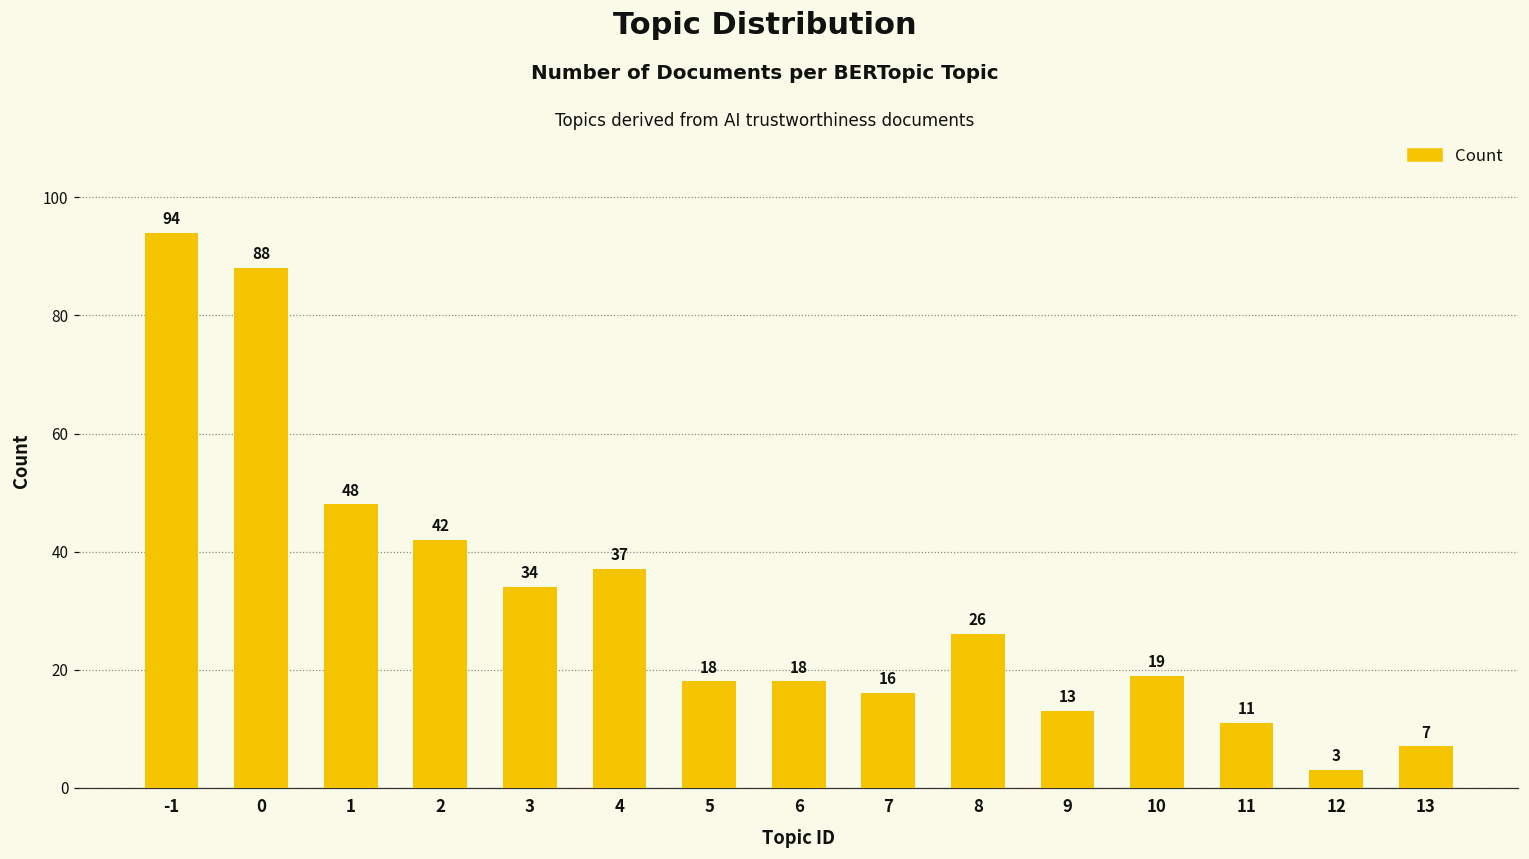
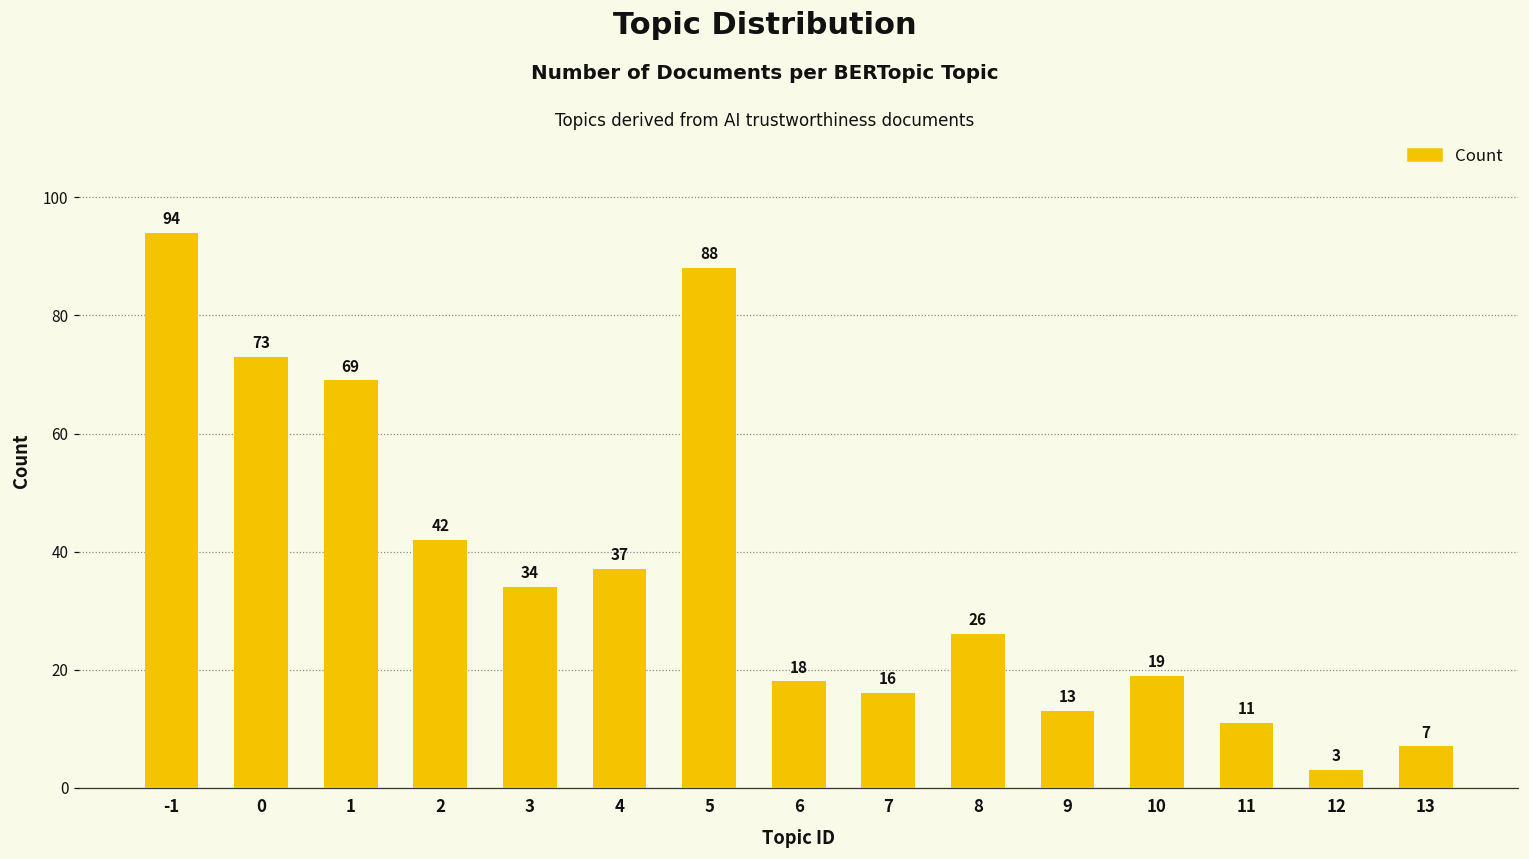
  {
    "-1": 94,
-   "0": 88,
-   "1": 48,
+   "0": 73,
+   "1": 69,
    "2": 42,
    "3": 34,
    "4": 37,
-   "5": 18,
+   "5": 88,
    "6": 18,
    "7": 16,
    "8": 26,
    "9": 13,
    "10": 19,
    "11": 11,
    "12": 3,
    "13": 7
  }
